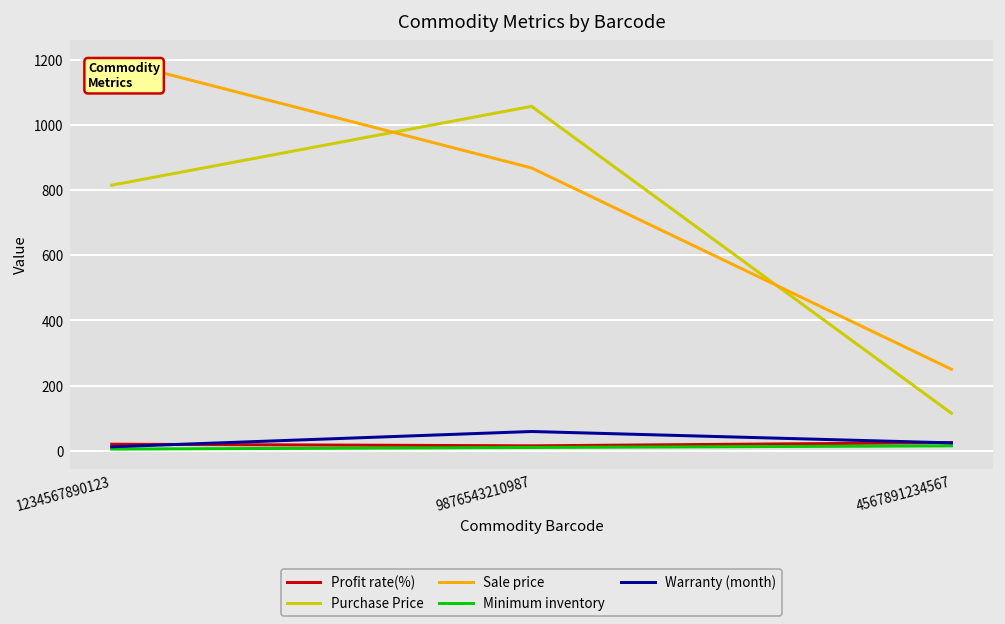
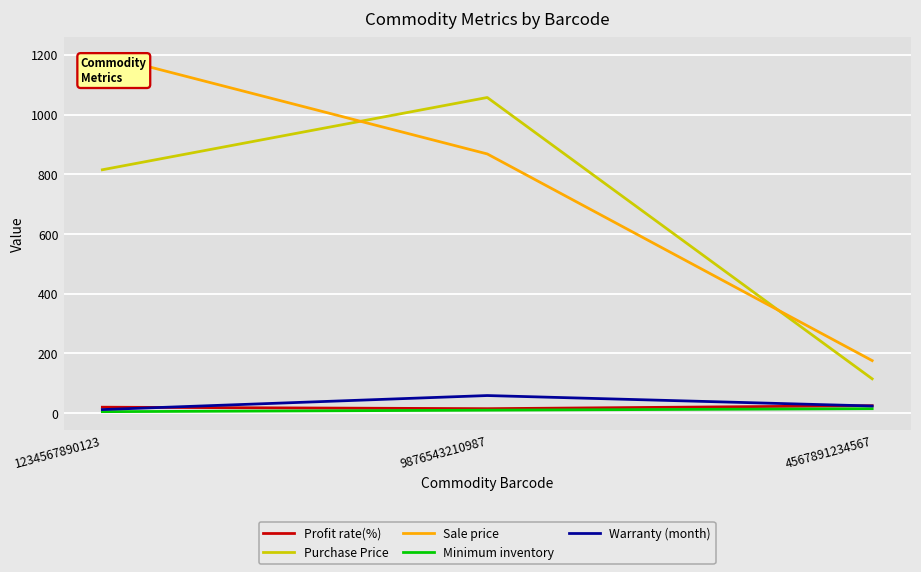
  {
    "Purchase Price": {
      "1234567890123": 820,
      "9876543210987": 1060,
      "4567891234567": 120
    },
    "Sale price": {
      "9876543210987": 870,
-     "4567891234567": 250
+     "4567891234567": 180
    },
    "Warranty (month)": {
      "9876543210987": 60
    }
  }
